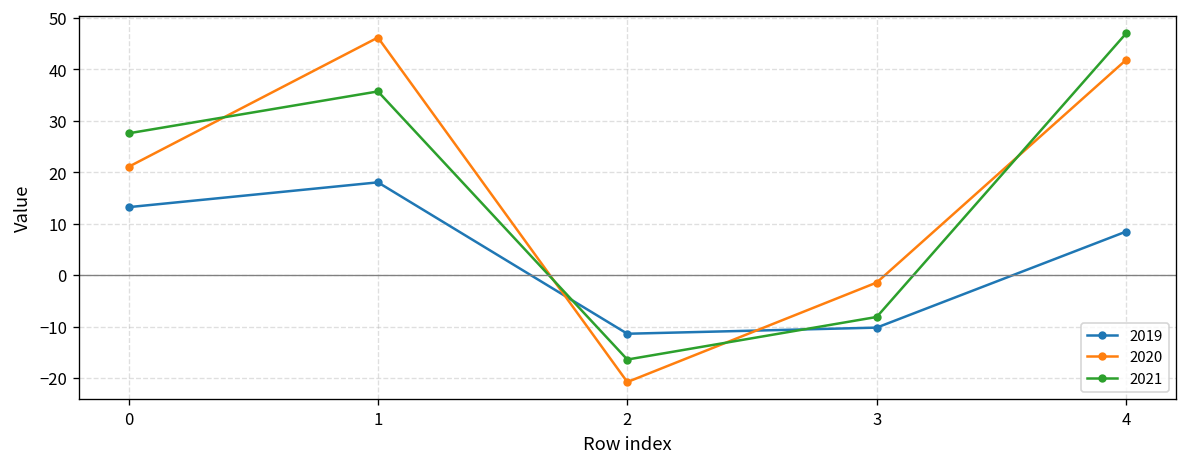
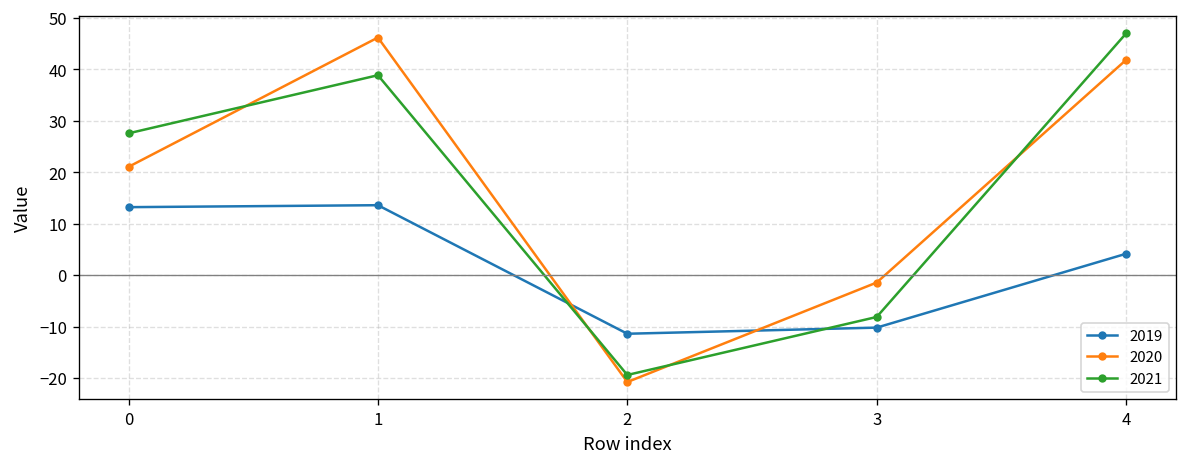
  {
    "2019": {
      "0": 13,
-     "1": 18,
+     "1": 14,
      "2": -11,
      "3": -10,
-     "4": 8
+     "4": 4
    },
    "2020": {
      "0": 21,
      "1": 46,
      "2": -21,
      "3": -1,
      "4": 42
    },
    "2021": {
      "0": 28,
-     "1": 36,
-     "2": -16,
+     "1": 39,
+     "2": -19,
      "3": -8,
      "4": 47
    }
  }
